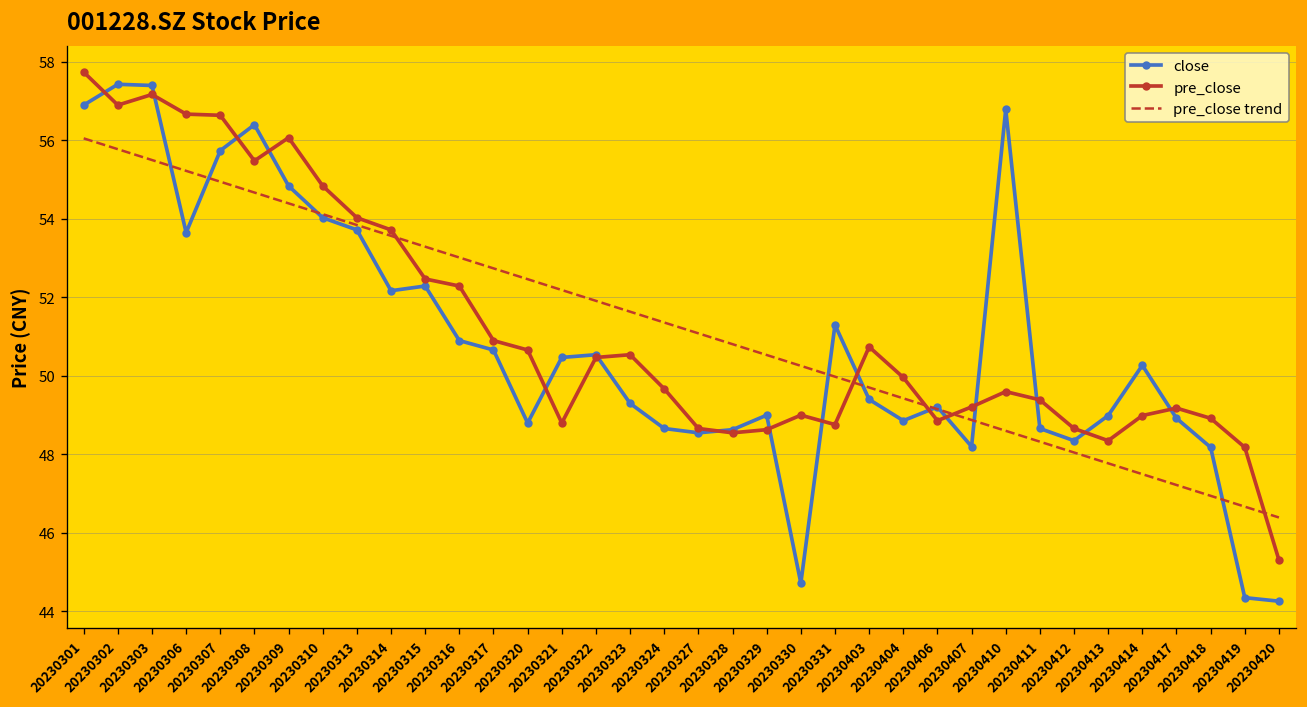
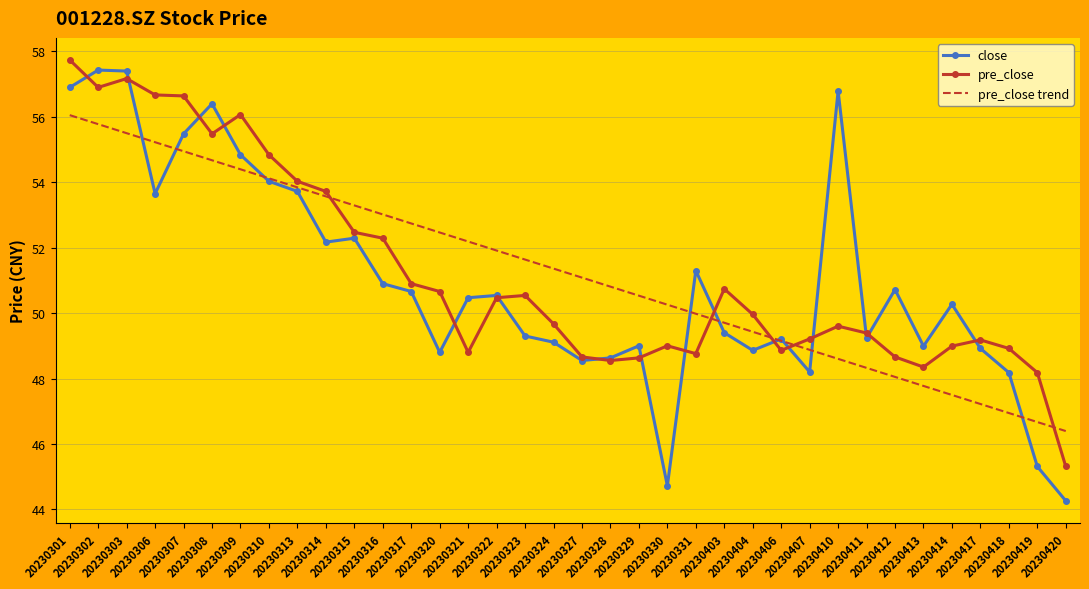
  {
    "close": {
      "20230301": 56.9,
      "20230302": 57.4,
      "20230303": 57.4,
      "20230306": 53.7,
-     "20230307": 55.7,
+     "20230307": 55.5,
      "20230308": 56.4,
      "20230309": 54.8,
      "20230310": 54.0,
      "20230313": 53.7,
      "20230314": 52.2,
      "20230315": 52.3,
      "20230316": 50.9,
      "20230317": 50.7,
      "20230320": 48.8,
      "20230321": 50.5,
      "20230323": 49.3,
-     "20230324": 48.7,
+     "20230324": 49.1,
      "20230327": 48.6,
      "20230328": 48.6,
      "20230329": 49.0,
      "20230330": 44.7,
      "20230331": 51.3,
      "20230403": 49.4,
      "20230404": 48.9,
      "20230407": 48.2,
      "20230410": 56.8,
-     "20230411": 48.7,
-     "20230412": 48.4,
+     "20230411": 49.2,
+     "20230412": 50.7,
      "20230413": 49.0,
      "20230414": 50.3,
      "20230417": 48.9,
      "20230418": 48.2,
-     "20230419": 44.4,
+     "20230419": 45.3,
      "20230420": 44.3
    }
  }
